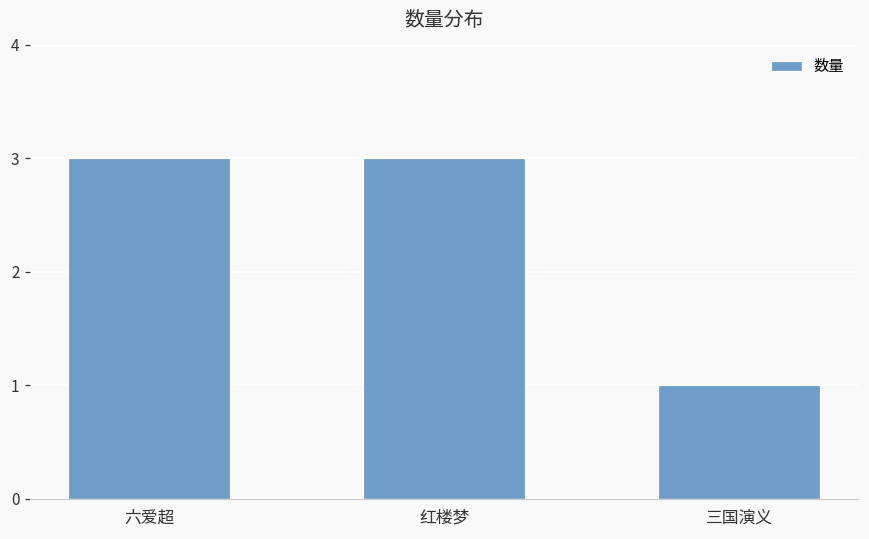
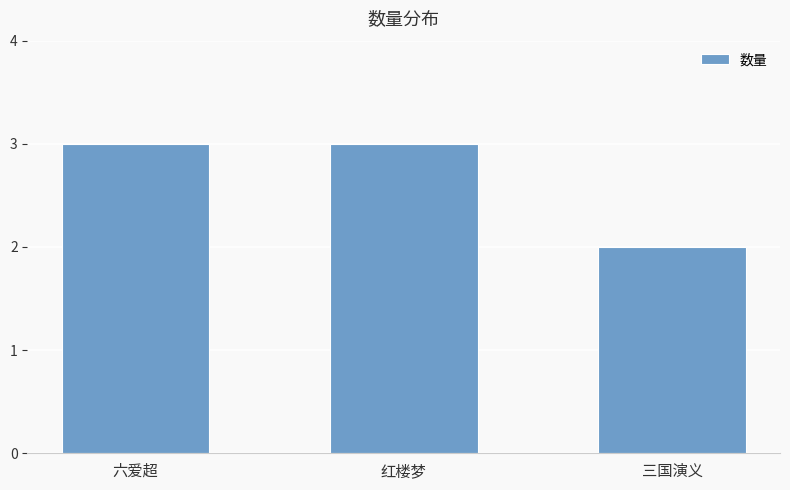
  {
    "六爱超": 3,
    "红楼梦": 3,
-   "三国演义": 1
+   "三国演义": 2
  }
